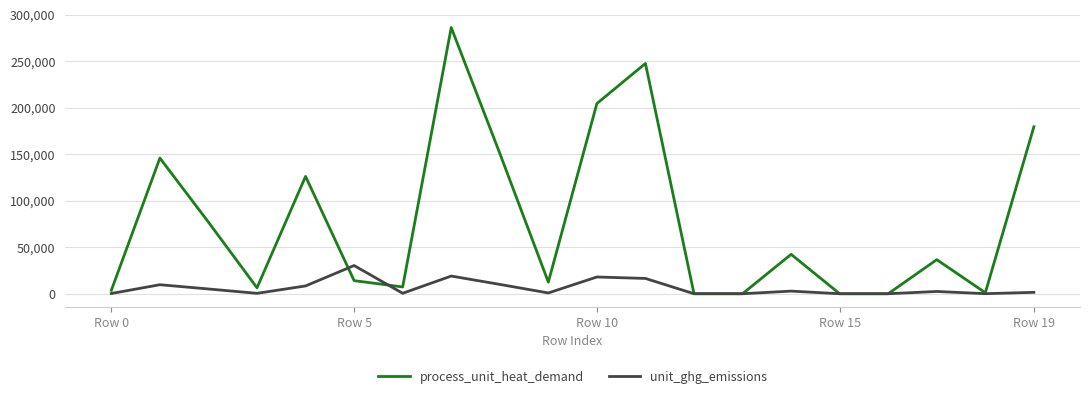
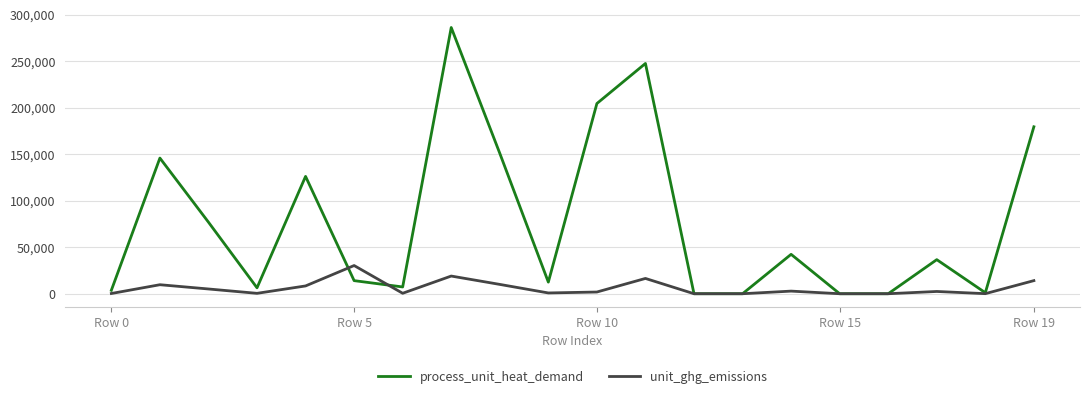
  {
    "process_unit_heat_demand": {
      "Row 0": "0",
      "Row 5": "10,000",
      "Row 10": "200,000",
      "Row 19": "180,000"
    },
    "unit_ghg_emissions": {
      "Row 0": "0",
      "Row 5": "30,000",
-     "Row 10": "20,000",
-     "Row 19": "0"
+     "Row 10": "0",
+     "Row 19": "10,000"
    }
  }
